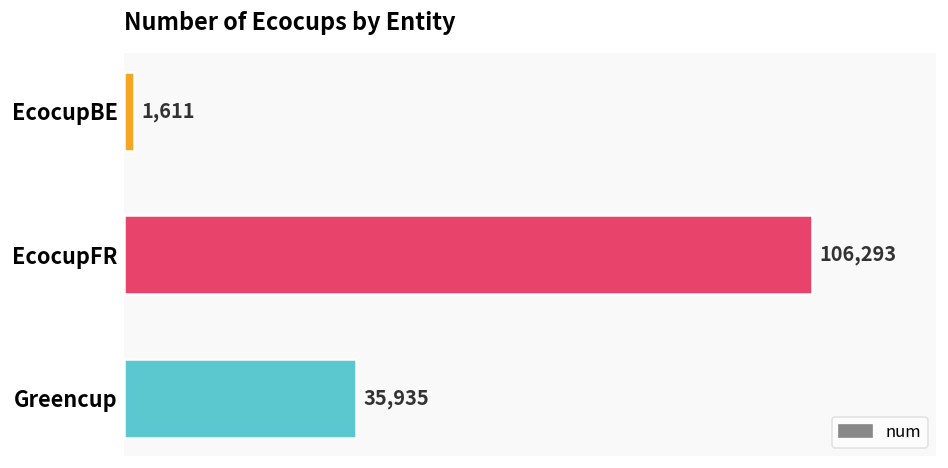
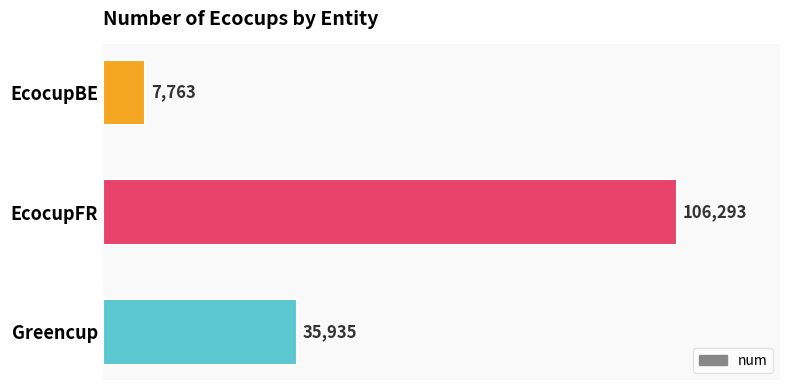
  {
-   "EcocupBE": "1,611",
+   "EcocupBE": "7,763",
    "EcocupFR": "106,293",
    "Greencup": "35,935"
  }
